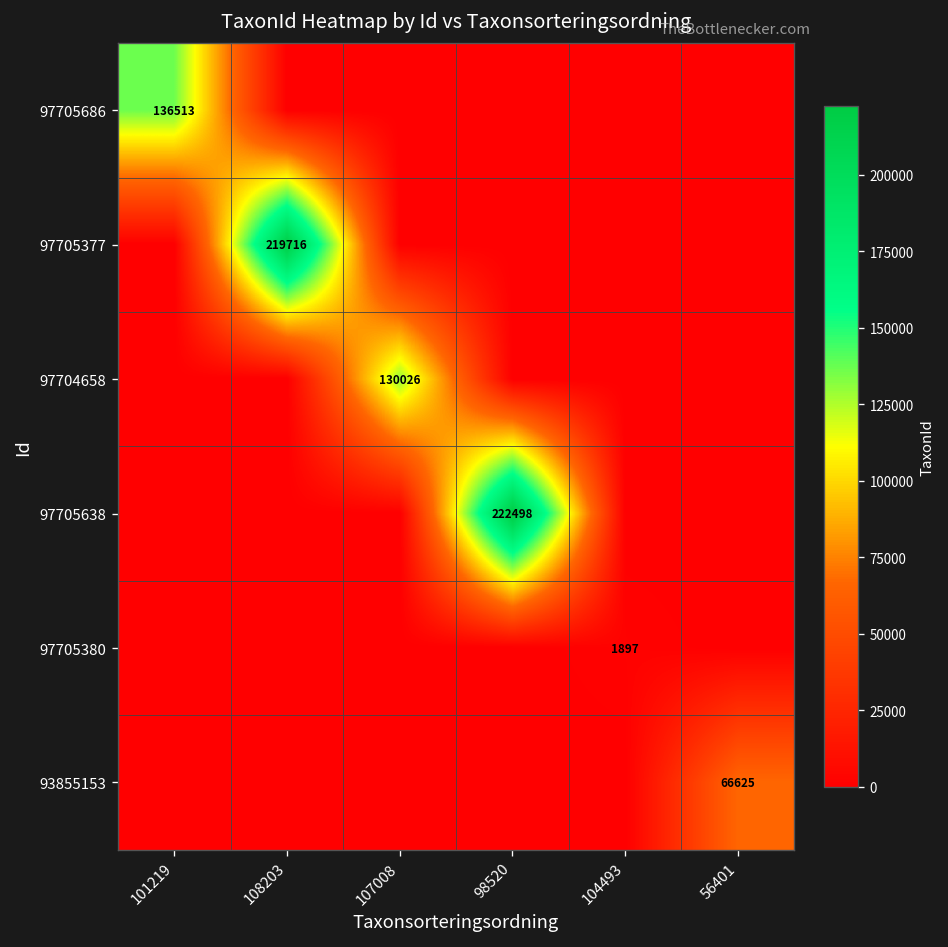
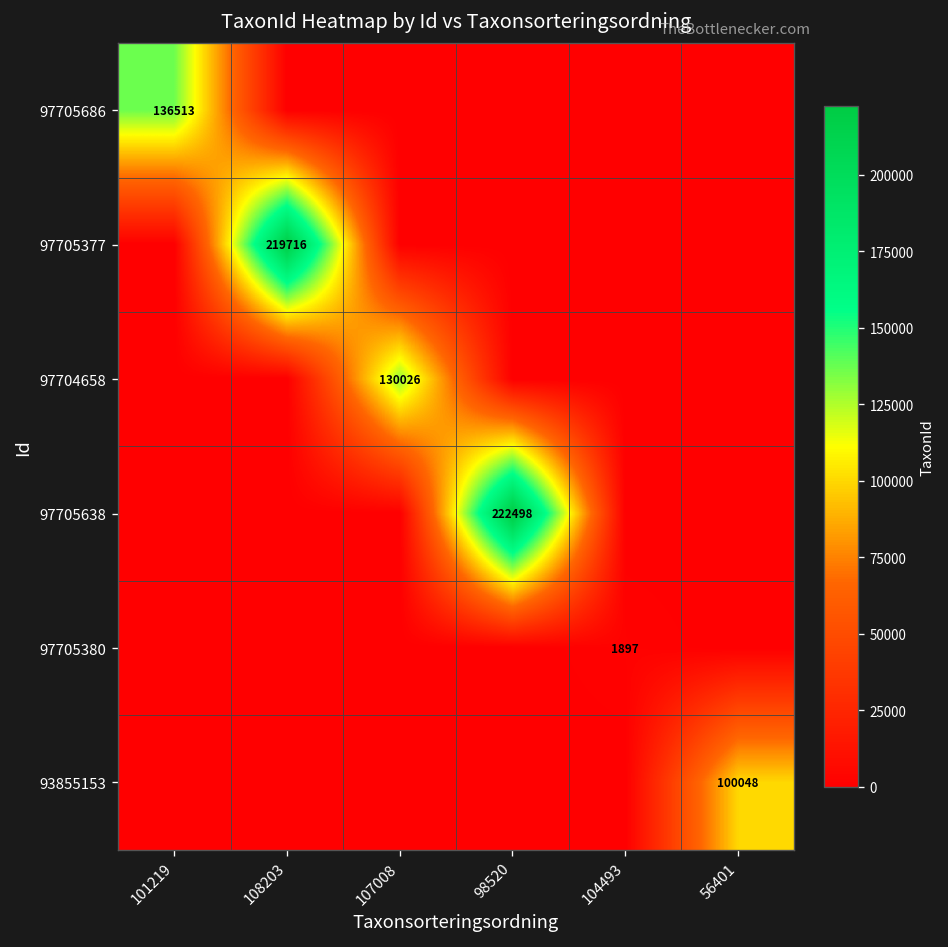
  {
    "97705686": {
      "101219": 136513
    },
    "97705377": {
      "108203": 219716
    },
    "97704658": {
      "107008": 130026
    },
    "97705638": {
      "98520": 222498
    },
    "97705380": {
      "104493": 1897
    },
    "93855153": {
-     "56401": 66625
+     "56401": 100048
    }
  }
